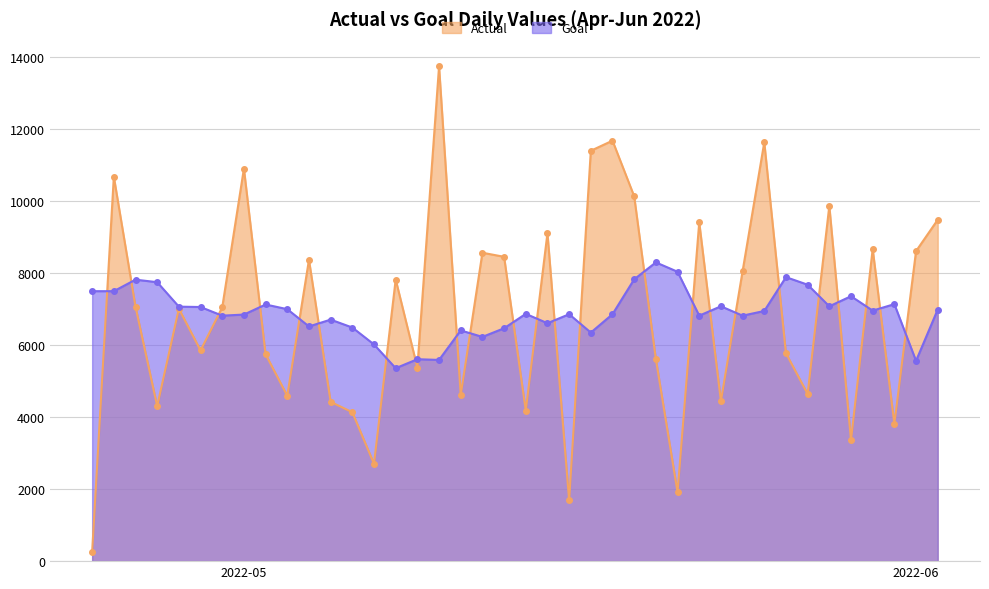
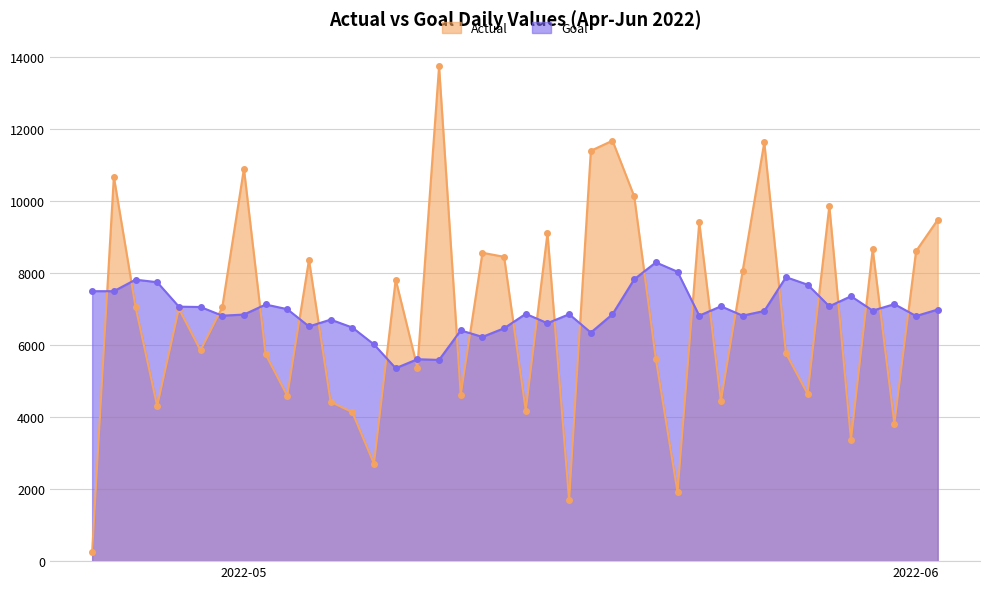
  {
    "Actual": {
      "2022-05": 10900,
      "2022-06": 8600
    },
    "Goal": {
      "2022-05": 6900,
-     "2022-06": 5600
+     "2022-06": 6800
    }
  }
